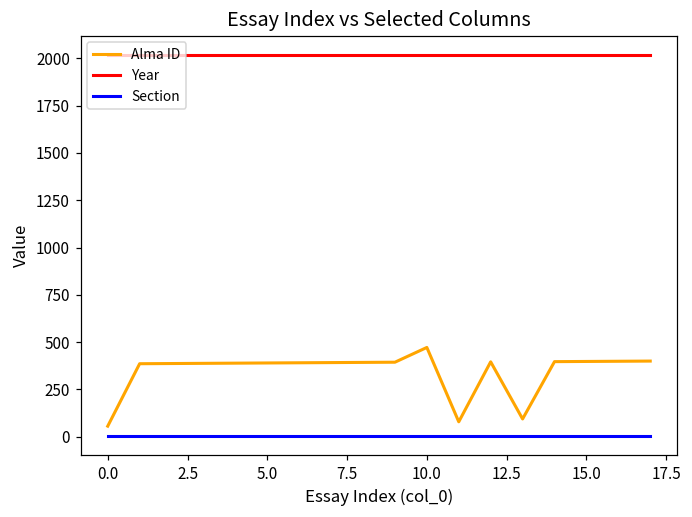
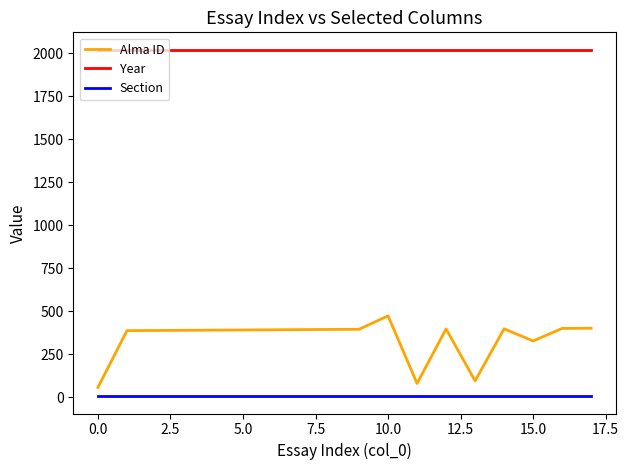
  {
    "Alma ID": {
      "0.0": 60,
      "5.0": 390,
      "10.0": 470,
-     "15.0": 400
+     "15.0": 330
    },
    "Year": {
      "5.0": 2020,
      "10.0": 2020,
      "15.0": 2020
    },
    "Section": {
      "0.0": 10,
      "5.0": 10,
      "10.0": 10,
      "15.0": 10
    }
  }
